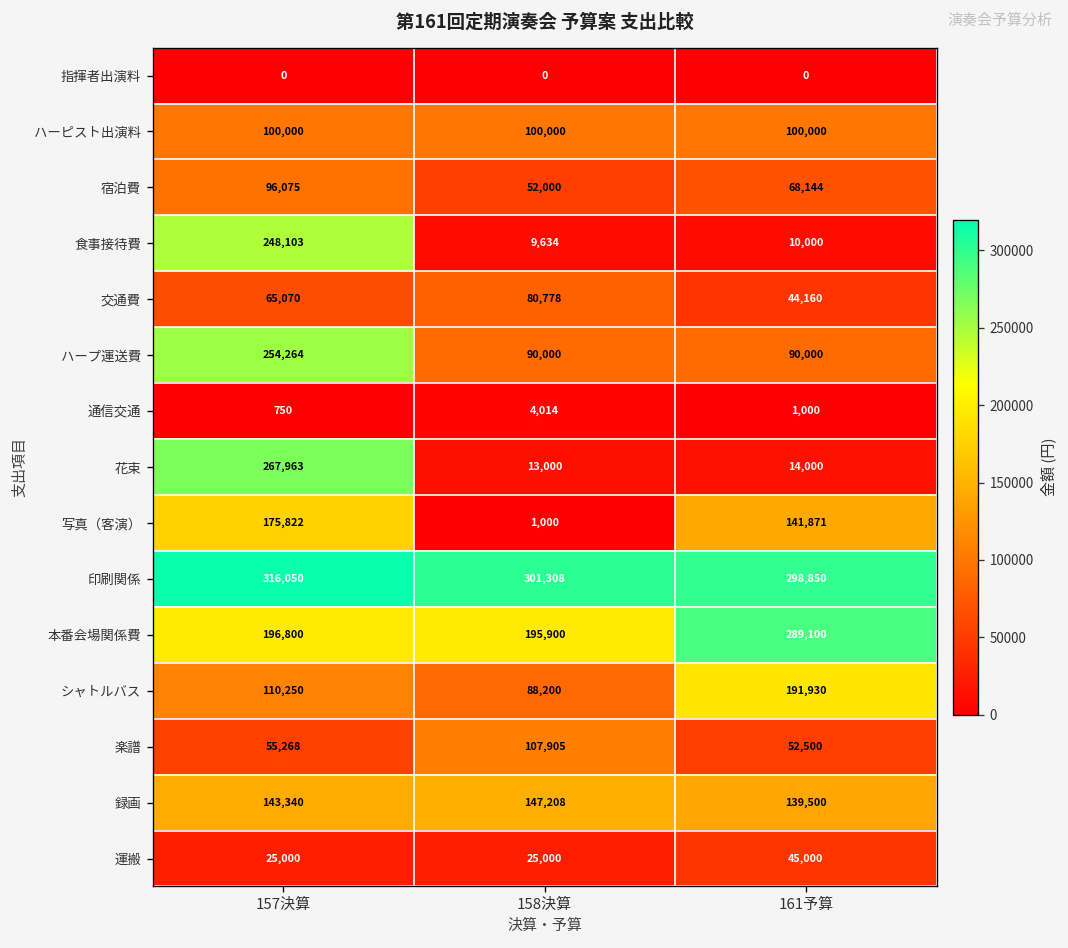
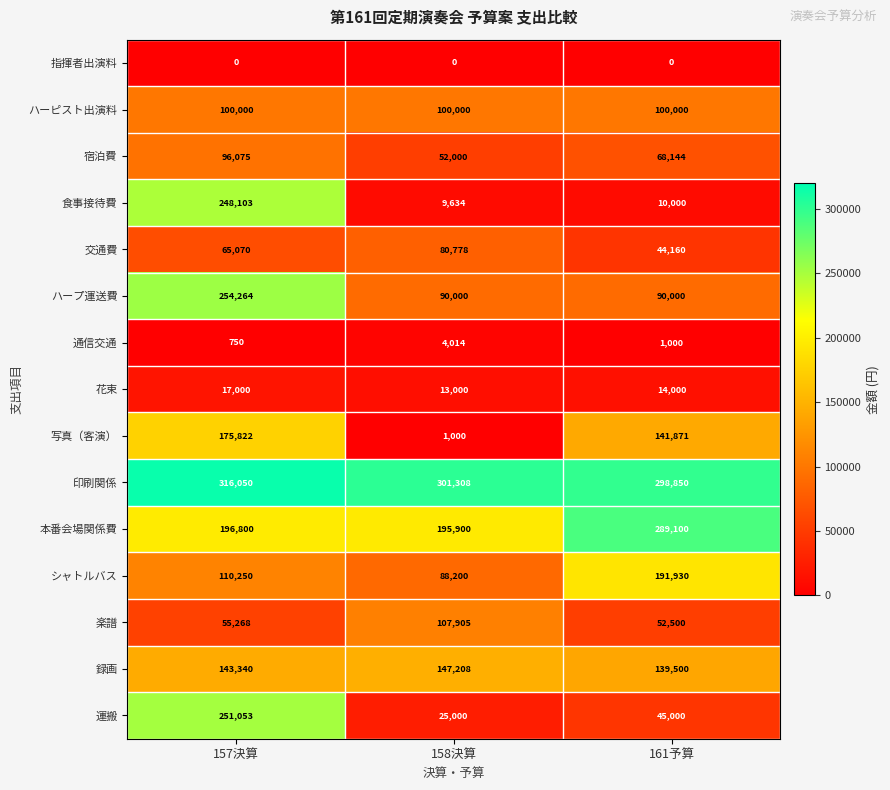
  {
    "指揮者出演料": {
      "157決算": "0",
      "158決算": "0",
      "161予算": "0"
    },
    "ハーピスト出演料": {
      "157決算": "100,000",
      "158決算": "100,000",
      "161予算": "100,000"
    },
    "宿泊費": {
      "157決算": "96,075",
      "158決算": "52,000",
      "161予算": "68,144"
    },
    "食事接待費": {
      "157決算": "248,103",
      "158決算": "9,634",
      "161予算": "10,000"
    },
    "交通費": {
      "157決算": "65,070",
      "158決算": "80,778",
      "161予算": "44,160"
    },
    "ハープ運送費": {
      "157決算": "254,264",
      "158決算": "90,000",
      "161予算": "90,000"
    },
    "通信交通": {
      "157決算": "750",
      "158決算": "4,014",
      "161予算": "1,000"
    },
    "花束": {
-     "157決算": "267,963",
+     "157決算": "17,000",
      "158決算": "13,000",
      "161予算": "14,000"
    },
    "写真（客演）": {
      "157決算": "175,822",
      "158決算": "1,000",
      "161予算": "141,871"
    },
    "印刷関係": {
      "157決算": "316,050",
      "158決算": "301,308",
      "161予算": "298,850"
    },
    "本番会場関係費": {
      "157決算": "196,800",
      "158決算": "195,900",
      "161予算": "289,100"
    },
    "シャトルバス": {
      "157決算": "110,250",
      "158決算": "88,200",
      "161予算": "191,930"
    },
    "楽譜": {
      "157決算": "55,268",
      "158決算": "107,905",
      "161予算": "52,500"
    },
    "録画": {
      "157決算": "143,340",
      "158決算": "147,208",
      "161予算": "139,500"
    },
    "運搬": {
-     "157決算": "25,000",
+     "157決算": "251,053",
      "158決算": "25,000",
      "161予算": "45,000"
    }
  }
